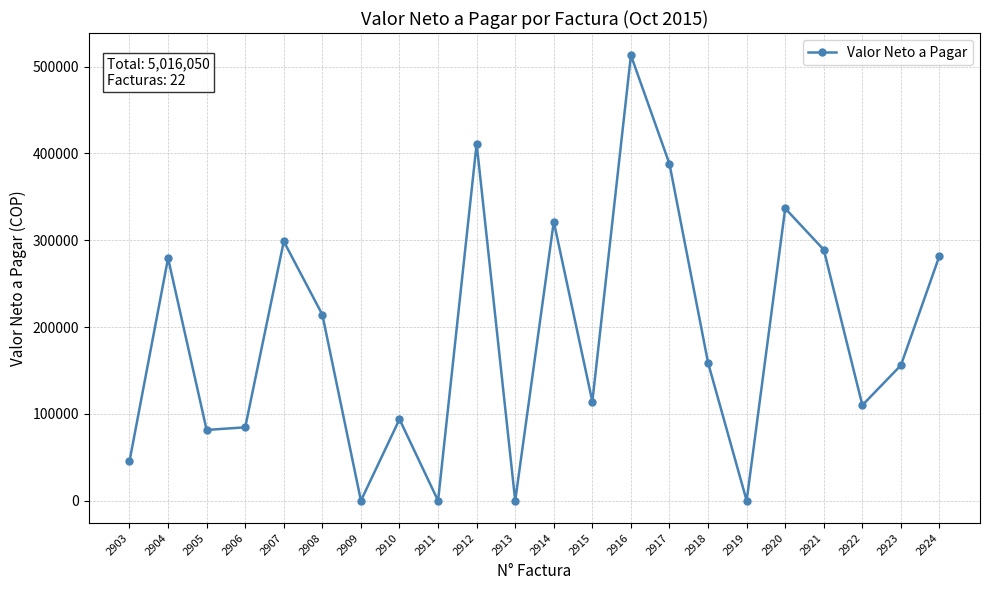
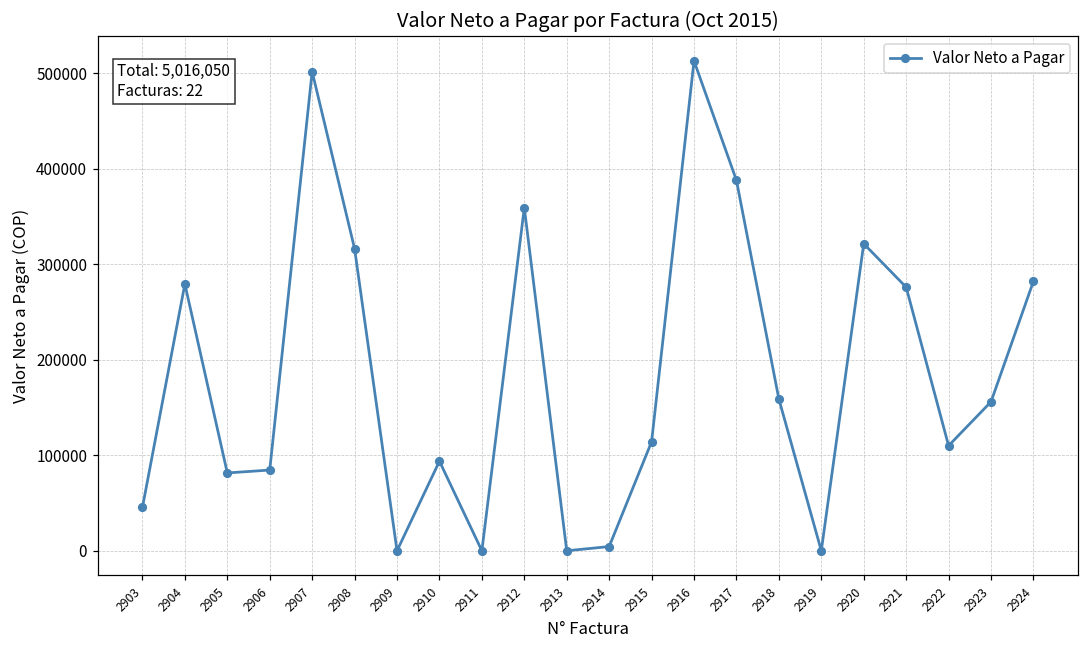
  {
    "2903": 50000,
    "2904": 280000,
    "2905": 80000,
    "2906": 80000,
-   "2907": 300000,
-   "2908": 210000,
+   "2907": 500000,
+   "2908": 320000,
    "2909": 0,
    "2910": 90000,
    "2911": 0,
-   "2912": 410000,
+   "2912": 360000,
    "2913": 0,
-   "2914": 320000,
+   "2914": 0,
    "2915": 110000,
    "2916": 510000,
    "2917": 390000,
    "2918": 160000,
    "2919": 0,
-   "2920": 340000,
-   "2921": 290000,
+   "2920": 320000,
+   "2921": 280000,
    "2922": 110000,
    "2923": 160000,
    "2924": 280000
  }
